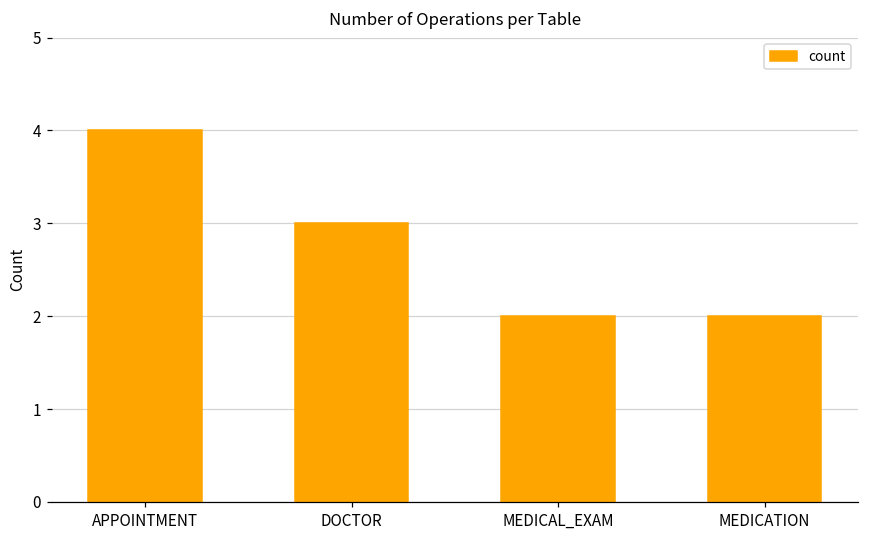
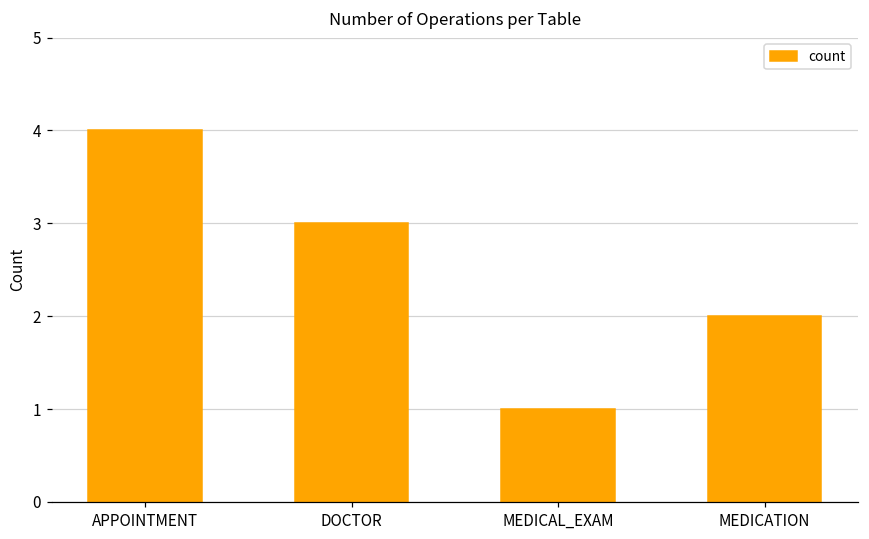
  {
    "APPOINTMENT": 4,
    "DOCTOR": 3,
-   "MEDICAL_EXAM": 2,
+   "MEDICAL_EXAM": 1,
    "MEDICATION": 2
  }
